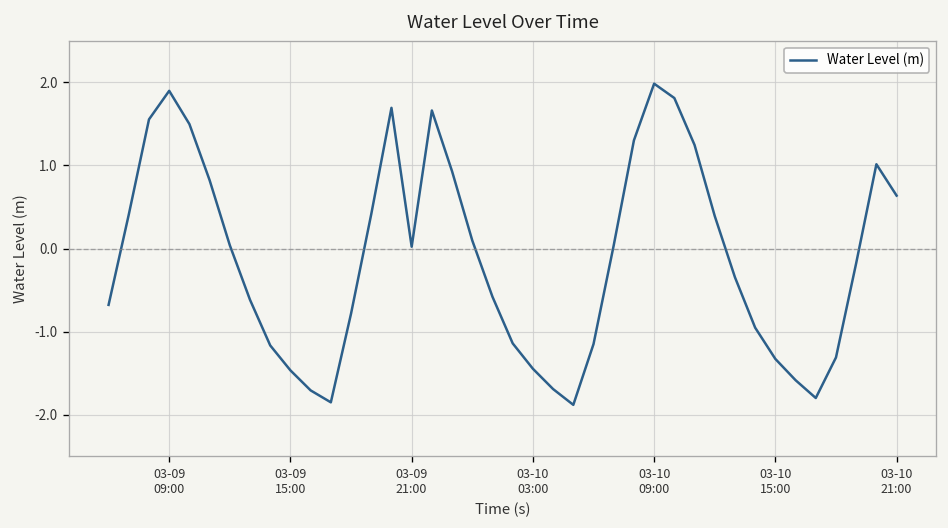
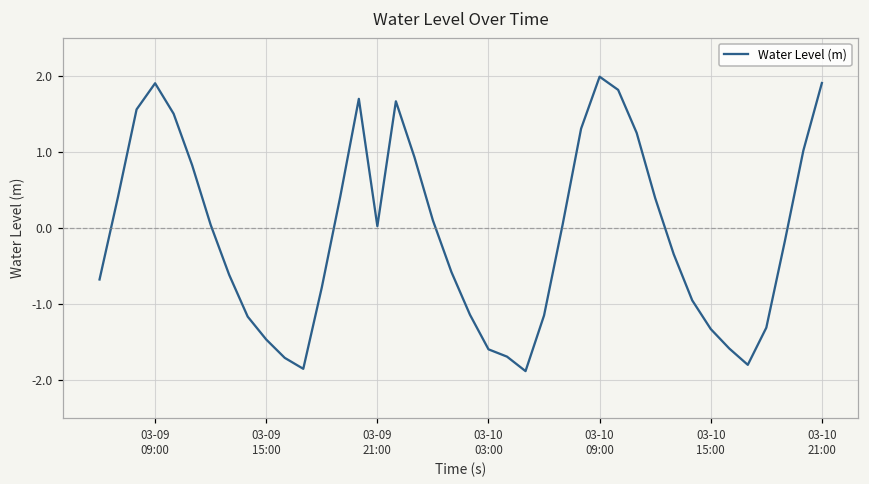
  {
    "03-09 09:00": 1.9,
    "03-09 15:00": -1.5,
    "03-09 21:00": 0.0,
-   "03-10 03:00": -1.4,
+   "03-10 03:00": -1.6,
    "03-10 09:00": 2.0,
    "03-10 15:00": -1.3,
-   "03-10 21:00": 0.6
+   "03-10 21:00": 1.9
  }
